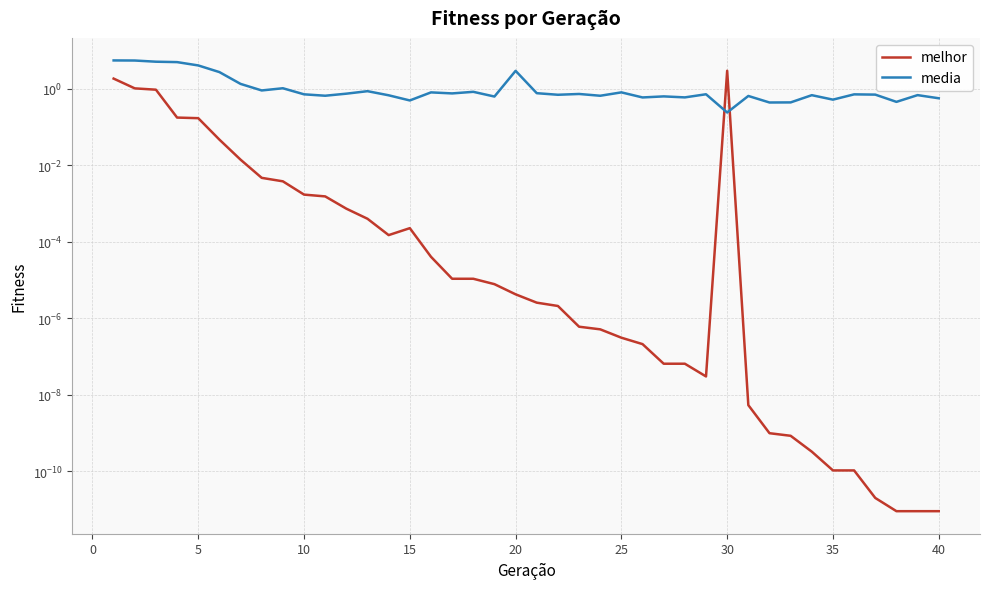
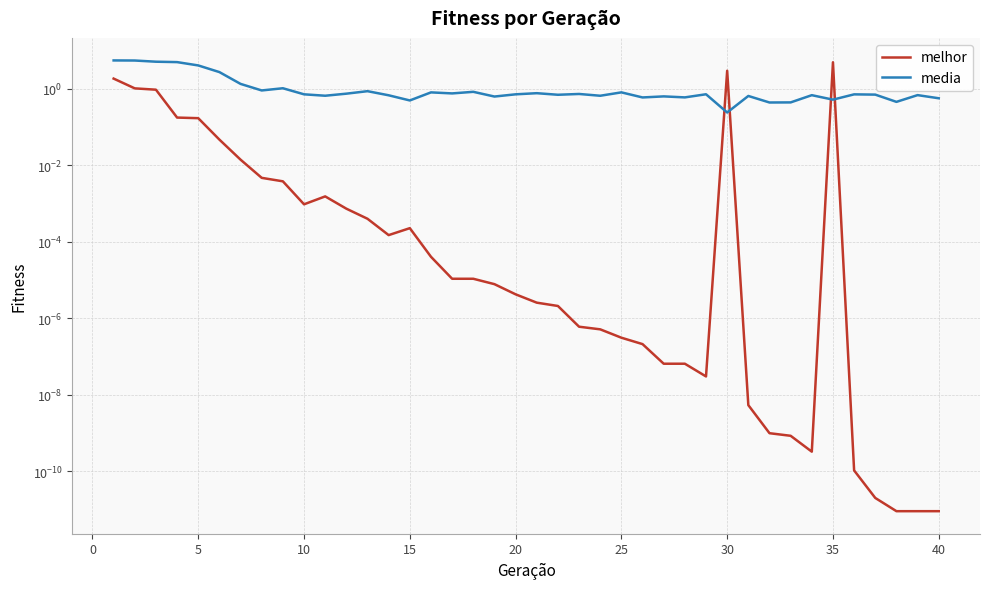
  {
    "melhor": {
      "5": 0.2,
-     "10": 0.002,
+     "10": 0.0010,
      "15": 0.0002,
      "20": 0.000004,
      "25": 0.0000003,
      "30": 3,
-     "35": 0,
+     "35": 5,
      "40": 0.000000000009
    },
    "media": {
      "5": 4,
      "10": 0.7,
      "15": 0.5,
-     "20": 3,
+     "20": 0.7,
      "25": 0.8,
      "30": 0.2,
      "35": 0.5,
      "40": 0.6
    }
  }
